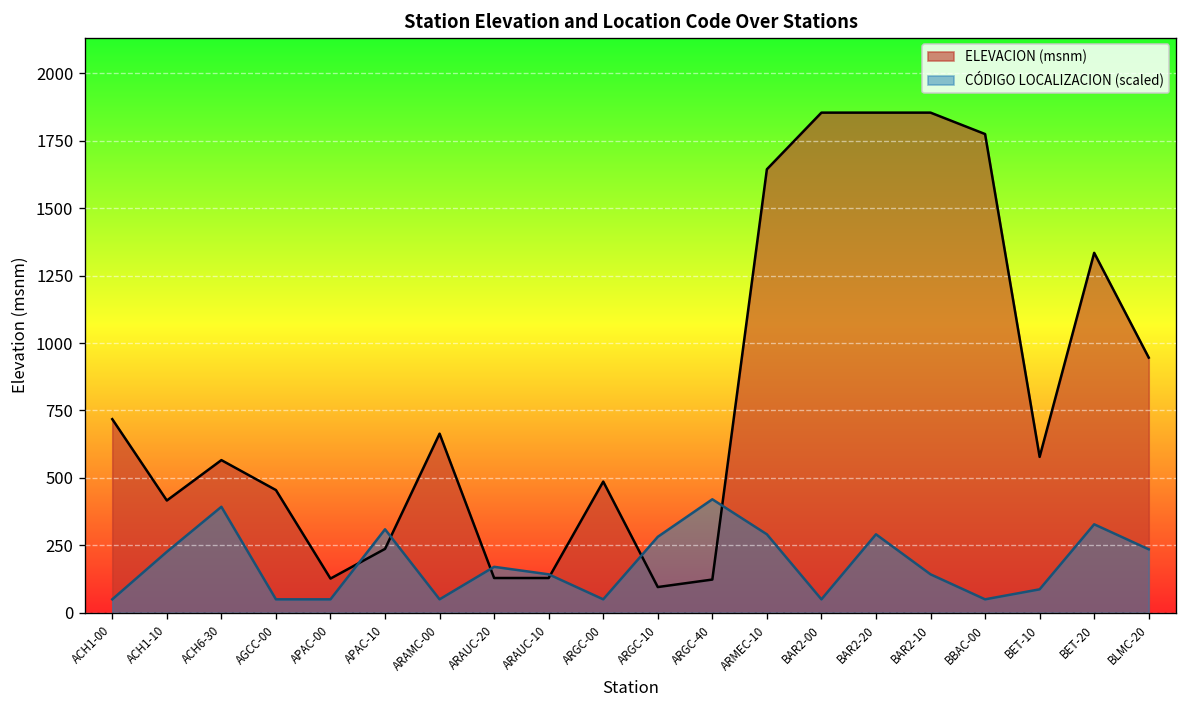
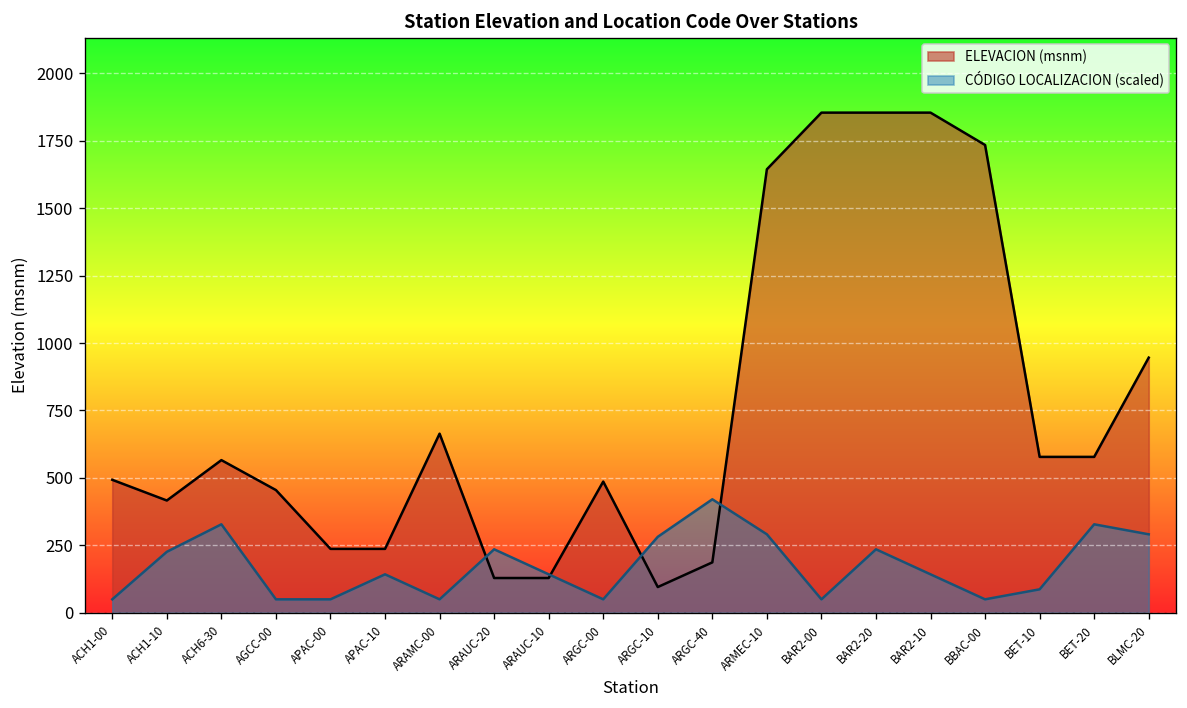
  {
    "ELEVACION (msnm)": {
-     "ACH1-00": 720,
+     "ACH1-00": 490,
      "ACH1-10": 420,
      "ACH6-30": 570,
      "AGCC-00": 460,
-     "APAC-00": 130,
+     "APAC-00": 240,
      "APAC-10": 240,
      "ARAMC-00": 660,
      "ARAUC-20": 130,
      "ARAUC-10": 130,
      "ARGC-00": 490,
      "ARGC-10": 100,
-     "ARGC-40": 120,
+     "ARGC-40": 190,
      "ARMEC-10": 1640,
      "BAR2-00": 1850,
      "BAR2-20": 1850,
      "BAR2-10": 1850,
-     "BBAC-00": 1770,
+     "BBAC-00": 1730,
      "BET-10": 580,
-     "BET-20": 1330,
+     "BET-20": 580,
      "BLMC-20": 950
    },
    "CÓDIGO LOCALIZACION (scaled)": {
      "ACH1-00": 50,
      "ACH1-10": 230,
-     "ACH6-30": 390,
+     "ACH6-30": 330,
      "AGCC-00": 50,
      "APAC-00": 50,
-     "APAC-10": 310,
+     "APAC-10": 140,
      "ARAMC-00": 50,
-     "ARAUC-20": 170,
+     "ARAUC-20": 240,
      "ARAUC-10": 140,
      "ARGC-00": 50,
      "ARGC-10": 280,
      "ARGC-40": 420,
      "ARMEC-10": 290,
      "BAR2-00": 50,
-     "BAR2-20": 290,
+     "BAR2-20": 240,
      "BAR2-10": 140,
      "BBAC-00": 50,
      "BET-10": 90,
      "BET-20": 330,
-     "BLMC-20": 240
+     "BLMC-20": 290
    }
  }
